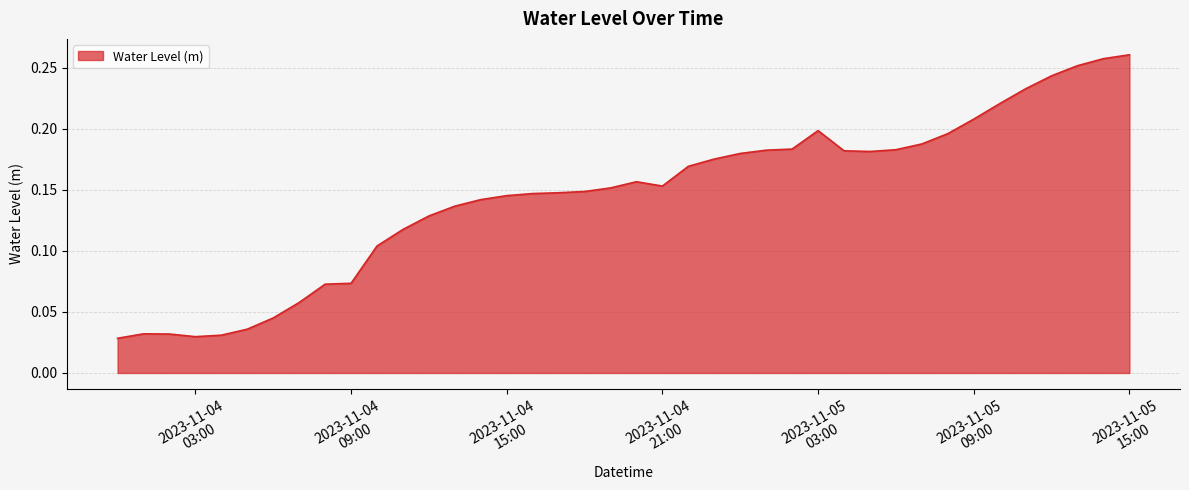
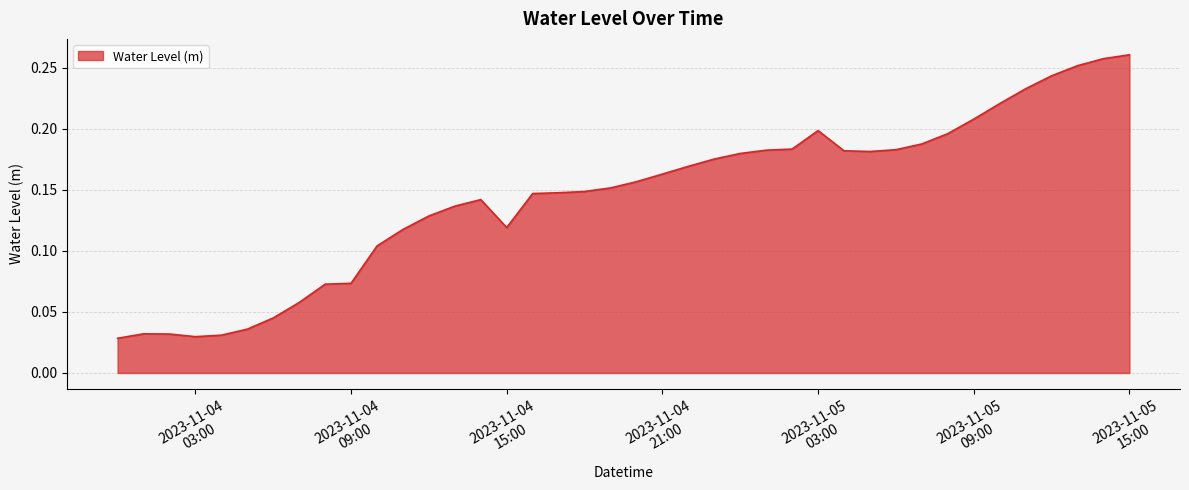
  {
    "2023-11-04 03:00": 0.030,
    "2023-11-04 09:00": 0.073,
-   "2023-11-04 15:00": 0.145,
-   "2023-11-04 21:00": 0.153,
+   "2023-11-04 15:00": 0.119,
+   "2023-11-04 21:00": 0.163,
    "2023-11-05 03:00": 0.199,
    "2023-11-05 09:00": 0.208,
    "2023-11-05 15:00": 0.261
  }
